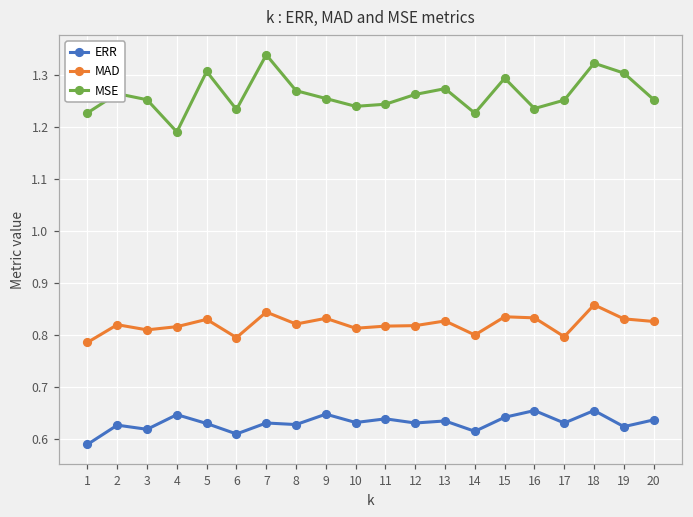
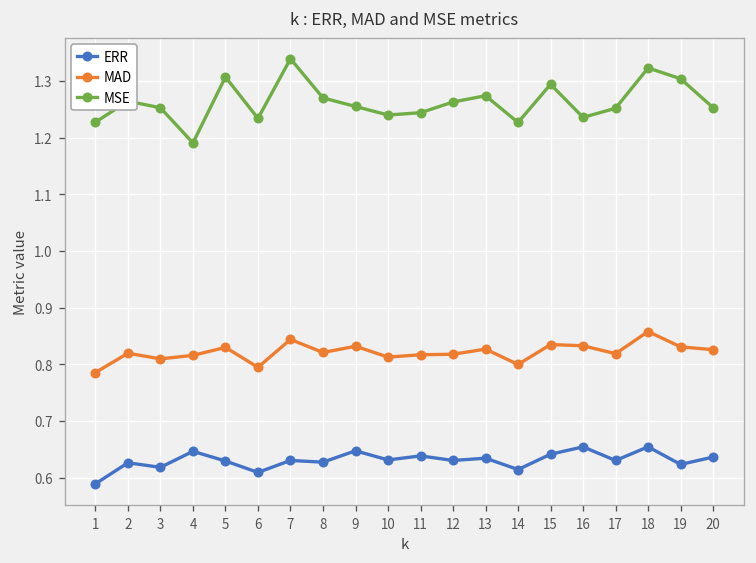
  {
    "ERR": {
      "1": 0.59,
      "2": 0.63,
      "3": 0.62,
      "4": 0.65,
      "5": 0.63,
      "6": 0.61,
      "7": 0.63,
      "8": 0.63,
      "9": 0.65,
      "10": 0.63,
      "11": 0.64,
      "12": 0.63,
      "13": 0.63,
      "14": 0.61,
      "15": 0.64,
      "16": 0.65,
      "17": 0.63,
      "18": 0.65,
      "19": 0.62,
      "20": 0.64
    },
    "MAD": {
      "1": 0.79,
      "2": 0.82,
      "3": 0.81,
      "4": 0.82,
      "5": 0.83,
      "6": 0.79,
      "7": 0.84,
      "8": 0.82,
      "9": 0.83,
      "10": 0.81,
      "11": 0.82,
      "12": 0.82,
      "13": 0.83,
      "14": 0.80,
      "15": 0.83,
      "16": 0.83,
-     "17": 0.80,
+     "17": 0.82,
      "18": 0.86,
      "19": 0.83,
      "20": 0.83
    },
    "MSE": {
      "1": 1.23,
      "3": 1.25,
      "4": 1.19,
      "5": 1.31,
      "6": 1.23,
      "7": 1.34,
      "8": 1.27,
      "9": 1.25,
      "10": 1.24,
      "11": 1.24,
      "12": 1.26,
      "13": 1.27,
      "14": 1.23,
      "15": 1.29,
      "16": 1.24,
      "17": 1.25,
      "18": 1.32,
      "19": 1.30,
      "20": 1.25
    }
  }
